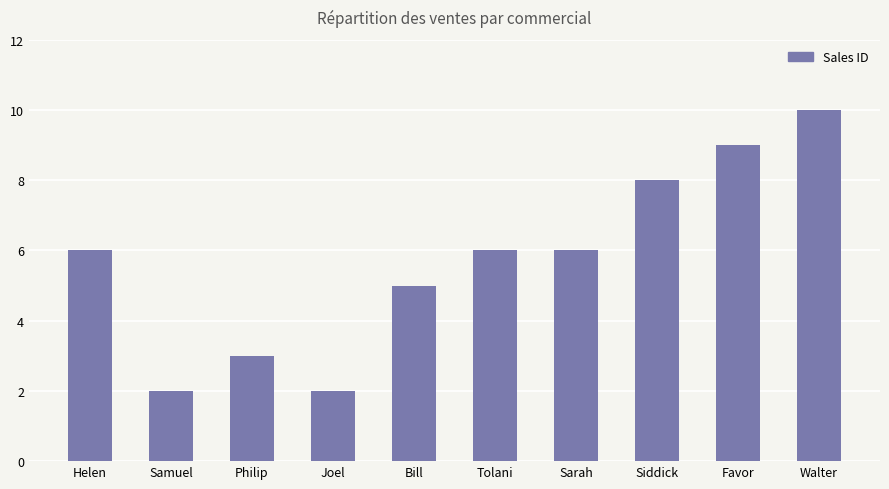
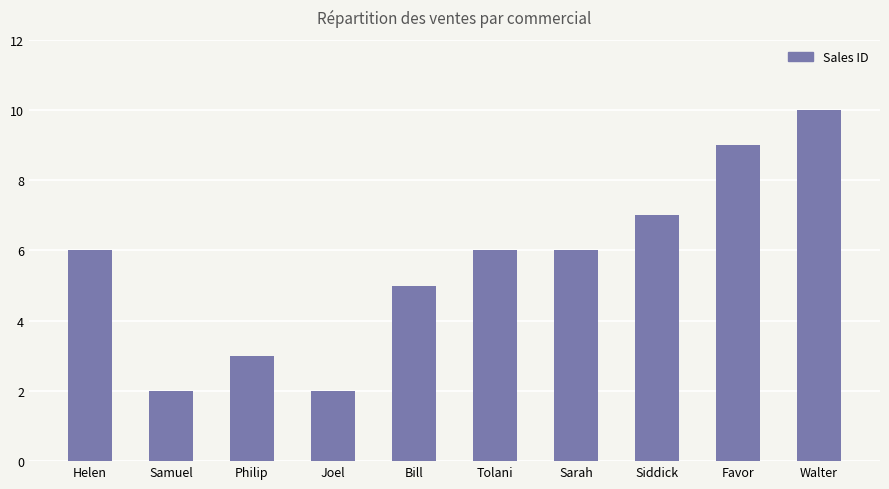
  {
    "Helen": 6,
    "Samuel": 2,
    "Philip": 3,
    "Joel": 2,
    "Bill": 5,
    "Tolani": 6,
    "Sarah": 6,
-   "Siddick": 8,
+   "Siddick": 7,
    "Favor": 9,
    "Walter": 10
  }
